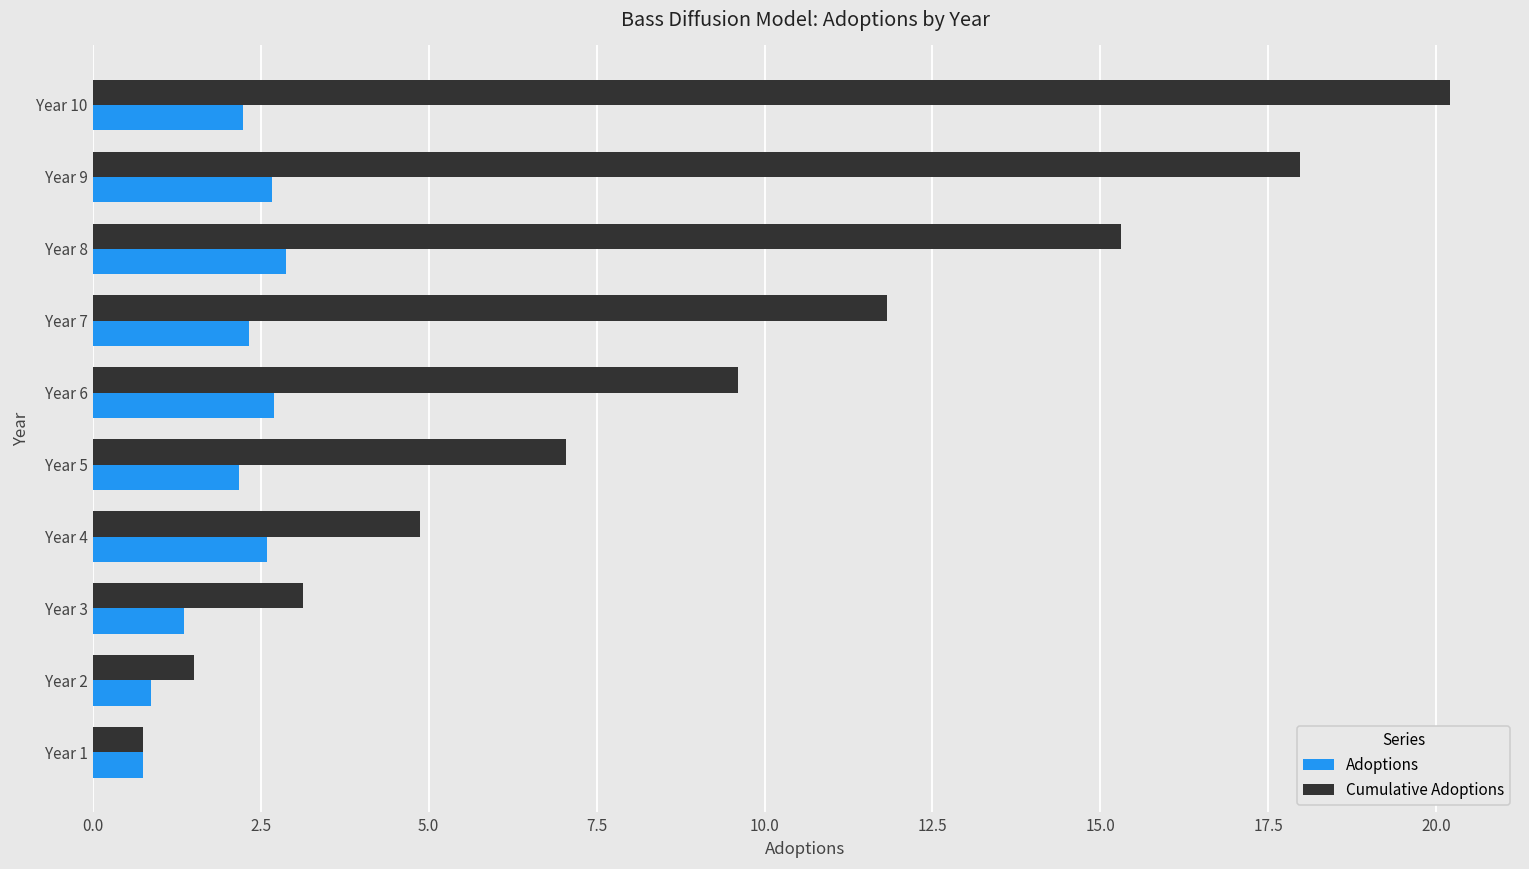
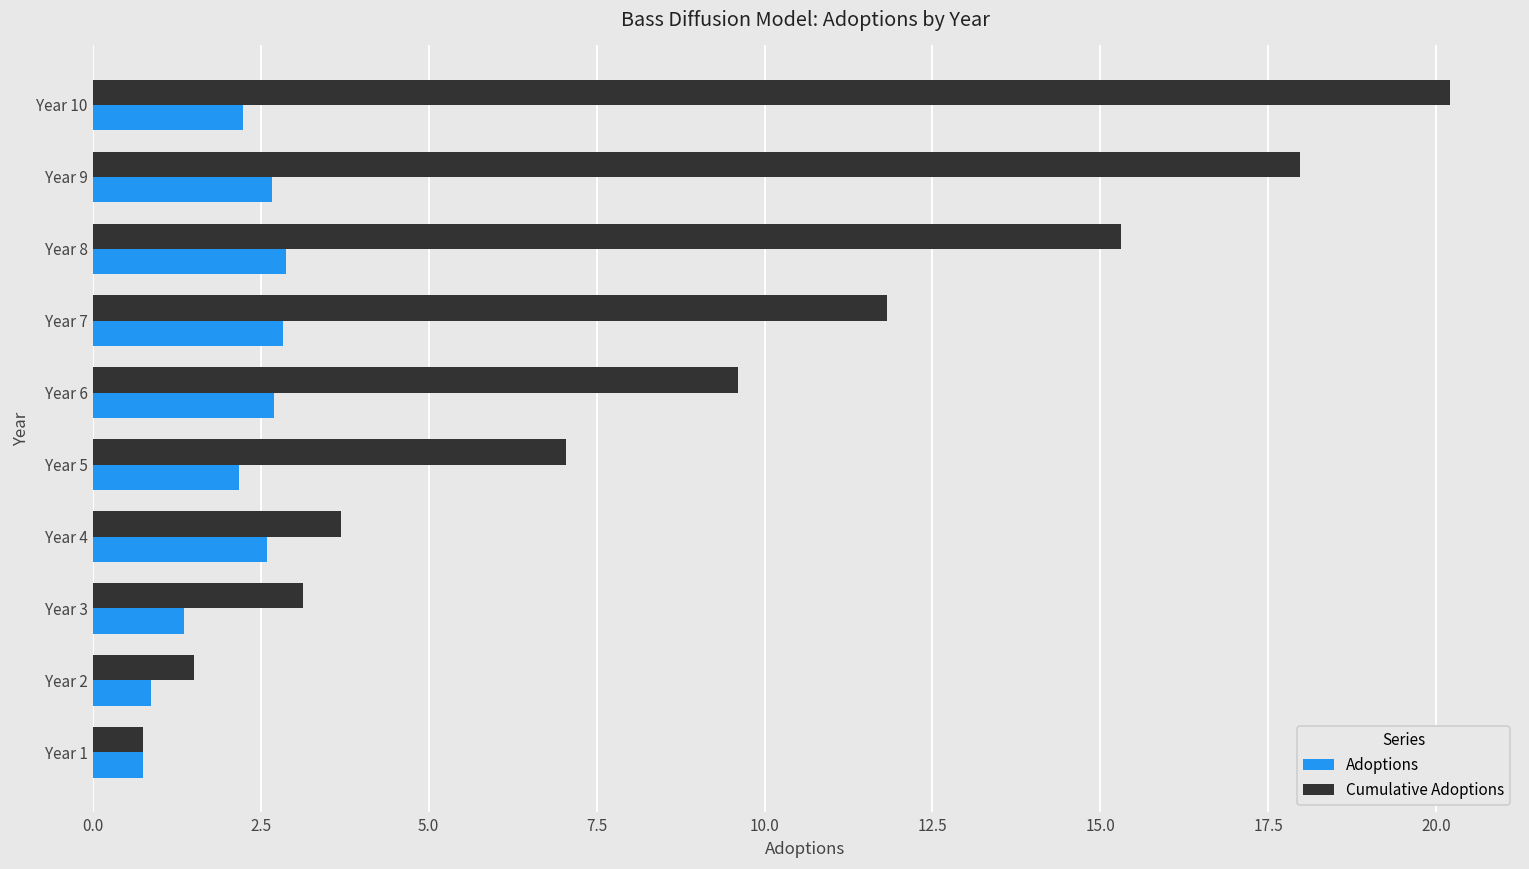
  {
    "Adoptions": {
      "Year 10": 2.2,
      "Year 9": 2.7,
      "Year 8": 2.9,
-     "Year 7": 2.3,
+     "Year 7": 2.8,
      "Year 6": 2.7,
      "Year 5": 2.2,
      "Year 4": 2.6,
      "Year 3": 1.4,
      "Year 2": 0.9,
      "Year 1": 0.8
    },
    "Cumulative Adoptions": {
      "Year 10": 20.2,
      "Year 9": 18.0,
      "Year 8": 15.3,
      "Year 7": 11.8,
      "Year 6": 9.6,
      "Year 5": 7.0,
-     "Year 4": 4.9,
+     "Year 4": 3.7,
      "Year 3": 3.1,
      "Year 2": 1.5,
      "Year 1": 0.8
    }
  }
